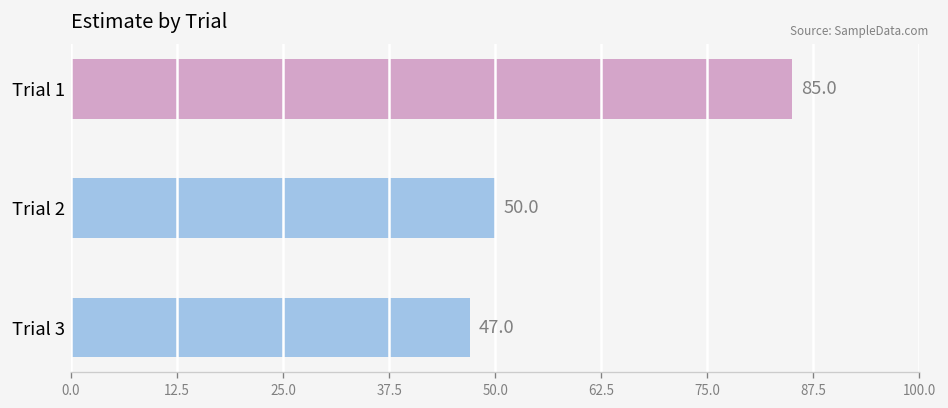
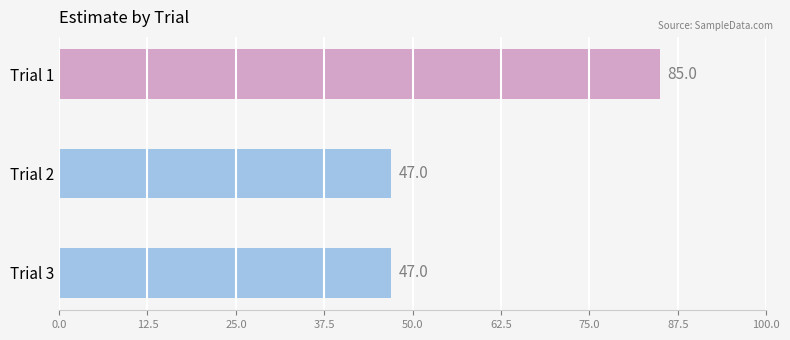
  {
    "Trial 1": 85.0,
-   "Trial 2": 50.0,
+   "Trial 2": 47.0,
    "Trial 3": 47.0
  }
